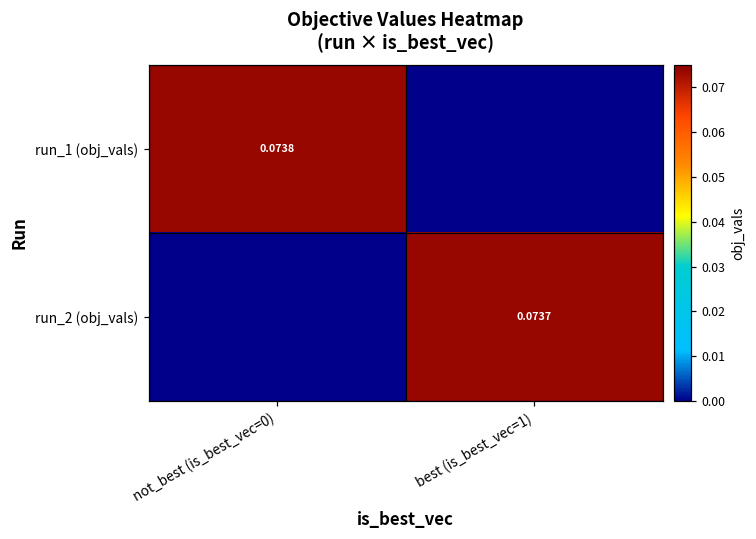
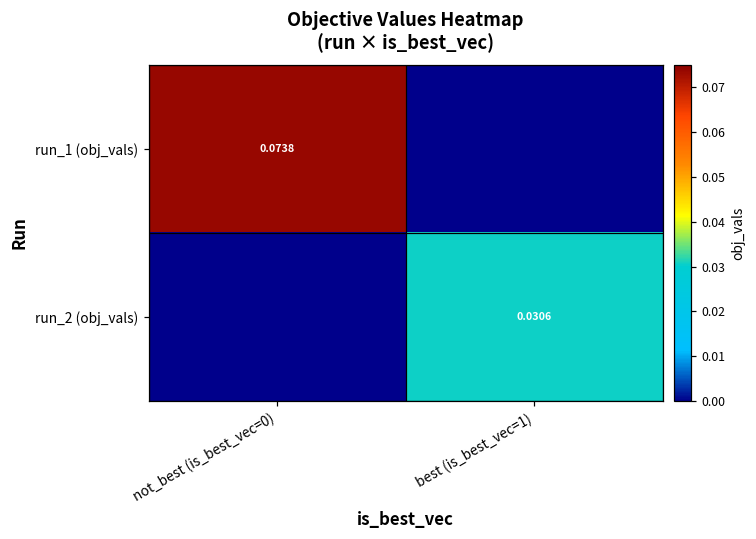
  {
    "run_1 (obj_vals)": {
      "not_best (is_best_vec=0)": 0.0738
    },
    "run_2 (obj_vals)": {
-     "best (is_best_vec=1)": 0.0737
+     "best (is_best_vec=1)": 0.0306
    }
  }
